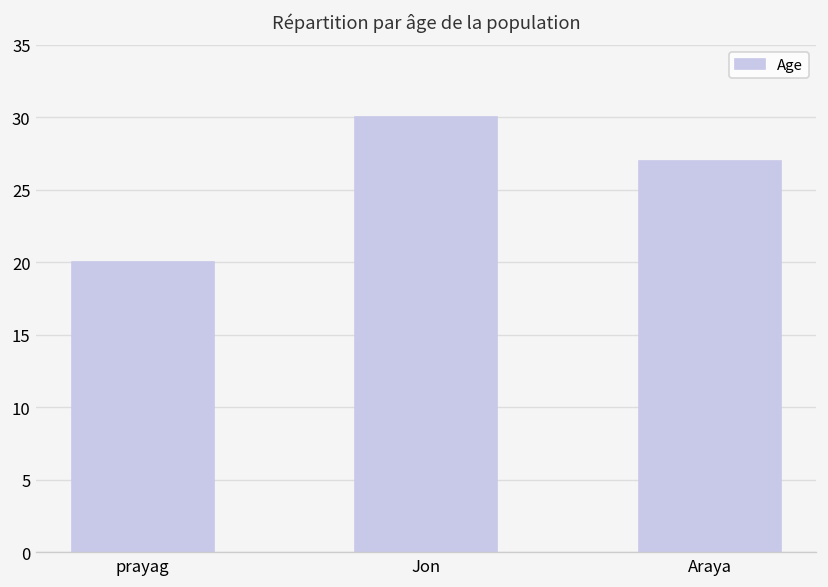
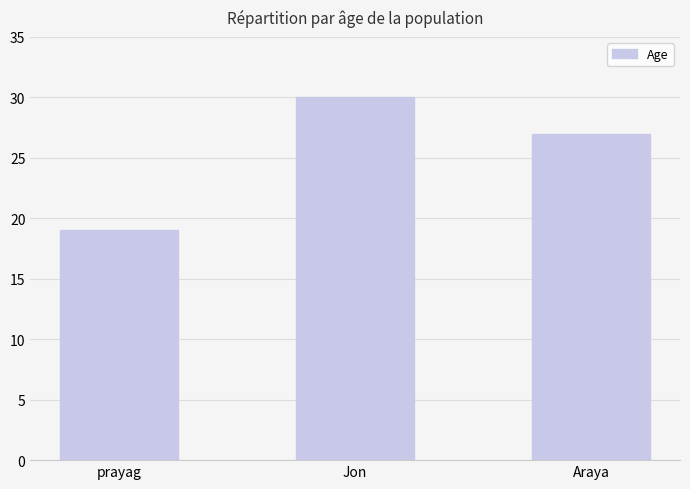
  {
-   "prayag": 20,
+   "prayag": 19,
    "Jon": 30,
    "Araya": 27
  }
